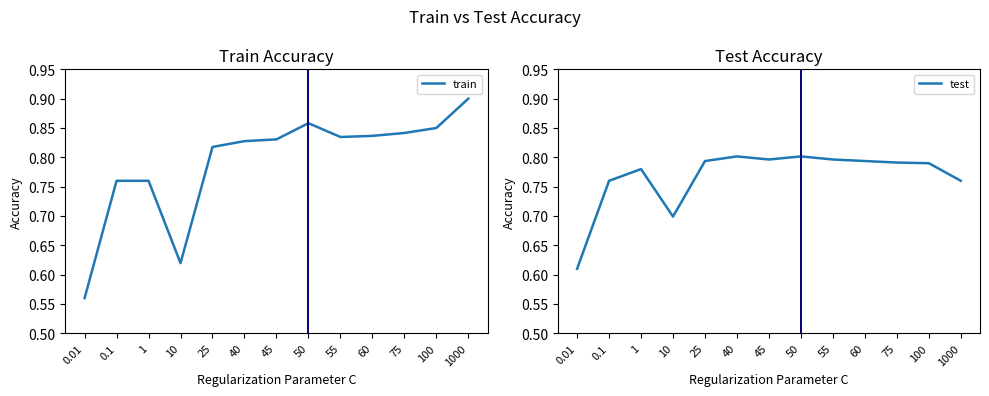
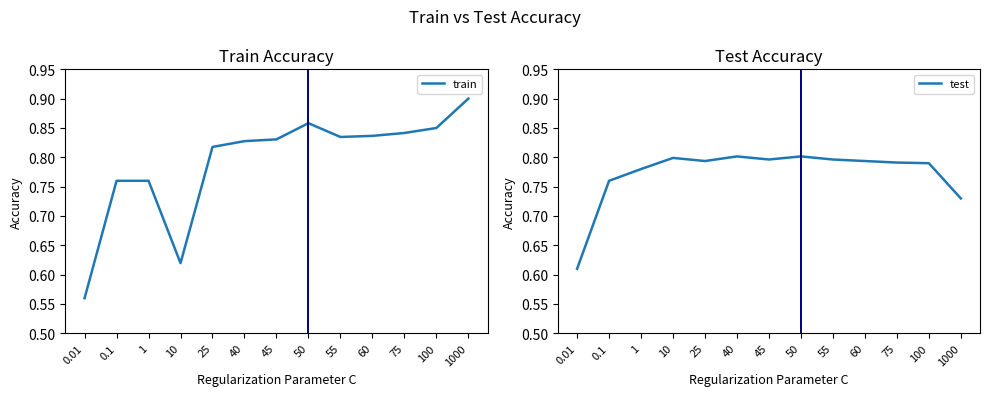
  {
    "Train Accuracy": {
      "0.01": 0.56,
      "0.1": 0.76,
      "1": 0.76,
      "10": 0.62,
      "25": 0.82,
      "40": 0.83,
      "45": 0.83,
      "50": 0.86,
      "55": 0.83,
      "60": 0.84,
      "75": 0.84,
      "100": 0.85,
      "1000": 0.90
    },
    "Test Accuracy": {
      "0.01": 0.61,
      "0.1": 0.76,
      "1": 0.78,
-     "10": 0.70,
+     "10": 0.80,
      "25": 0.79,
      "40": 0.80,
      "45": 0.80,
      "50": 0.80,
      "55": 0.80,
      "60": 0.79,
      "75": 0.79,
      "100": 0.79,
-     "1000": 0.76
+     "1000": 0.73
    }
  }
